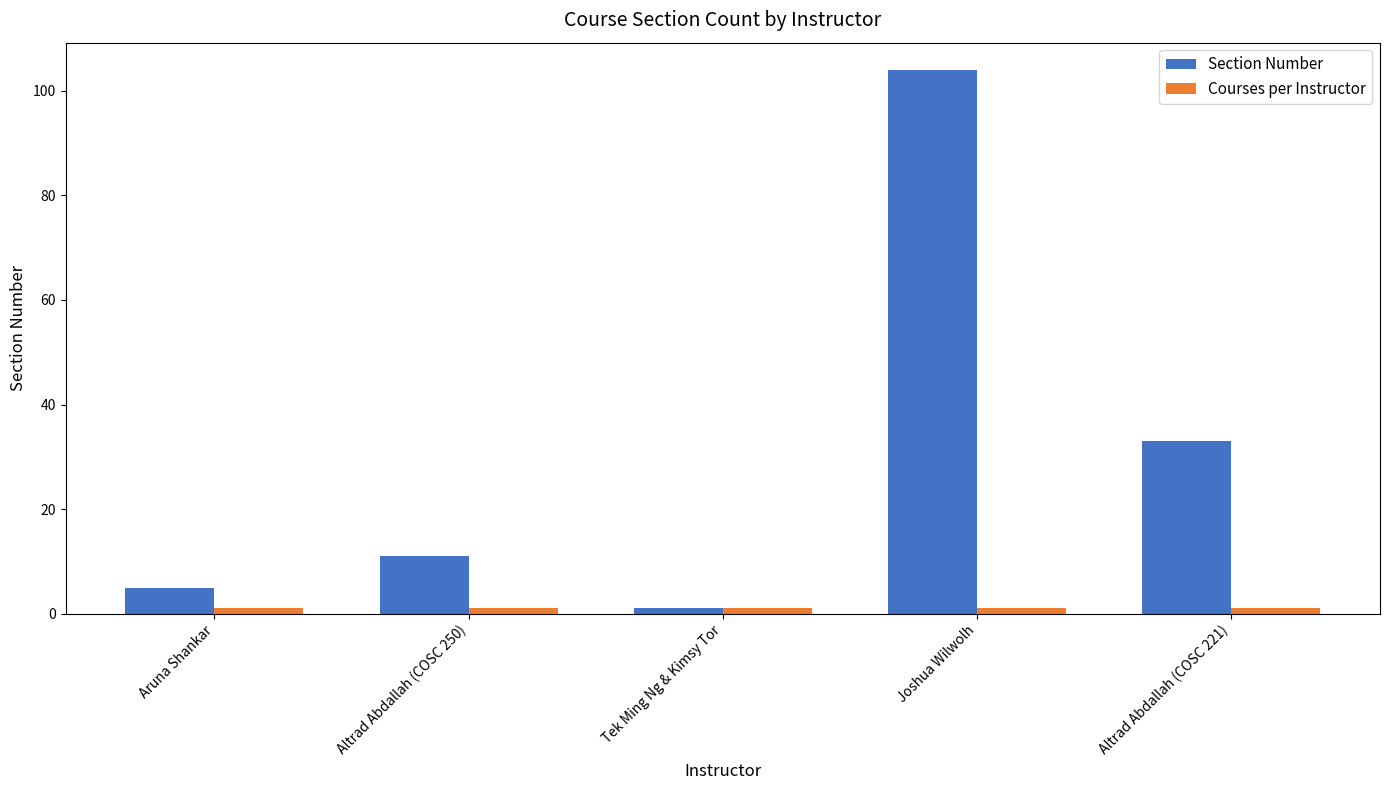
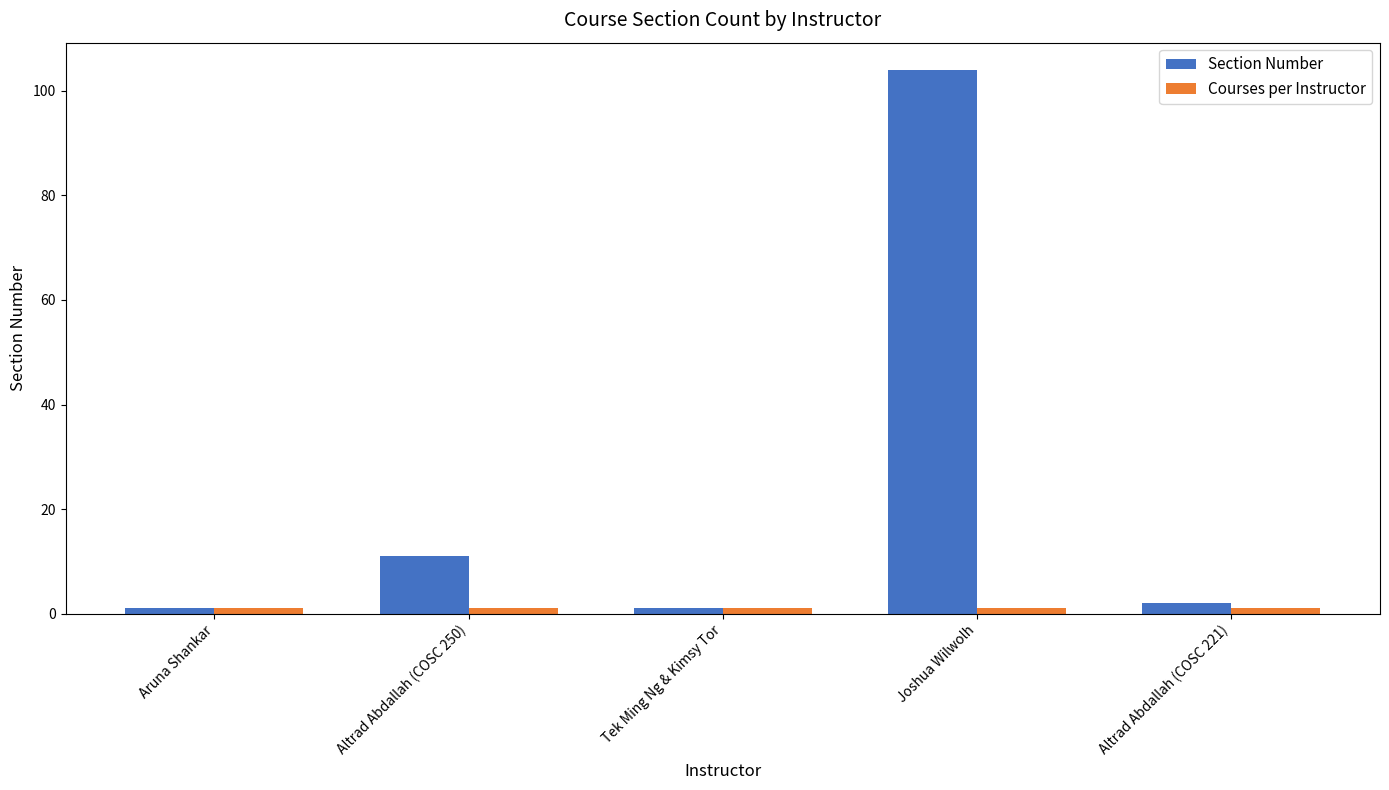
  {
    "Section Number": {
-     "Aruna Shankar": 5,
+     "Aruna Shankar": 1,
      "Altrad Abdallah (COSC 250)": 11,
      "Tek Ming Ng & Kimsy Tor": 1,
      "Joshua Wilwolh": 104,
-     "Altrad Abdallah (COSC 221)": 33
+     "Altrad Abdallah (COSC 221)": 2
    },
    "Courses per Instructor": {
      "Aruna Shankar": 1,
      "Altrad Abdallah (COSC 250)": 1,
      "Tek Ming Ng & Kimsy Tor": 1,
      "Joshua Wilwolh": 1,
      "Altrad Abdallah (COSC 221)": 1
    }
  }
